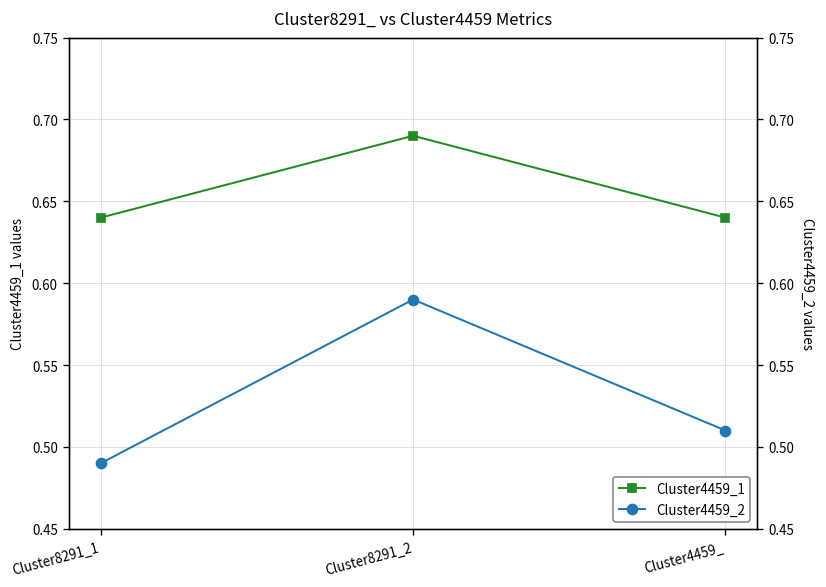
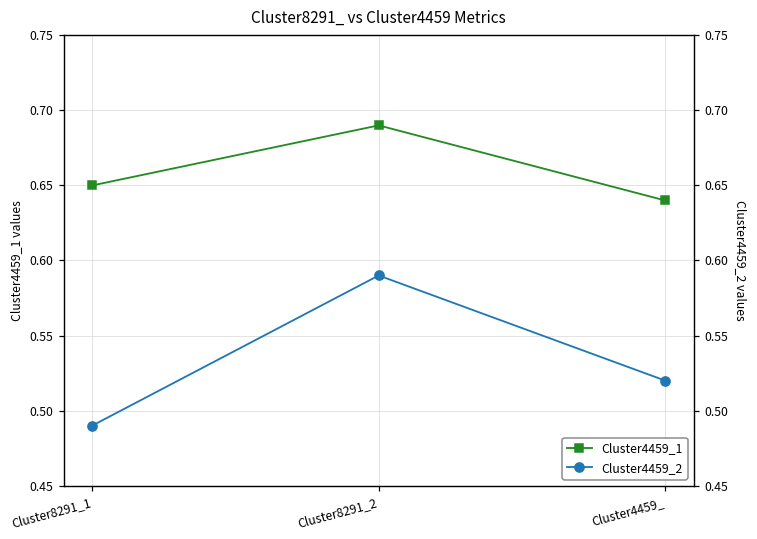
  {
    "Cluster4459_1": {
-     "Cluster8291_1": 0.64,
+     "Cluster8291_1": 0.65,
      "Cluster8291_2": 0.69,
      "Cluster4459_": 0.64
    },
    "Cluster4459_2": {
      "Cluster8291_1": 0.49,
      "Cluster8291_2": 0.59,
-     "Cluster4459_": 0.51
+     "Cluster4459_": 0.52
    }
  }
